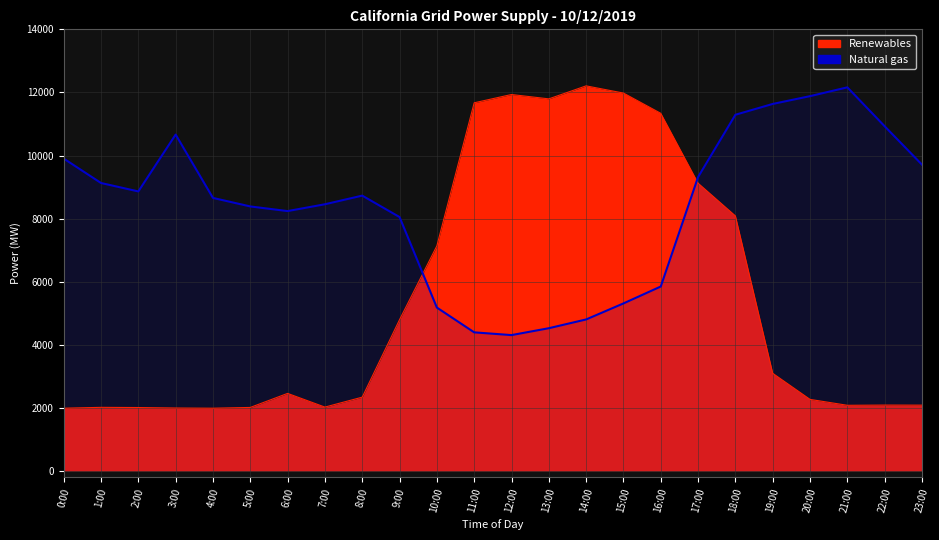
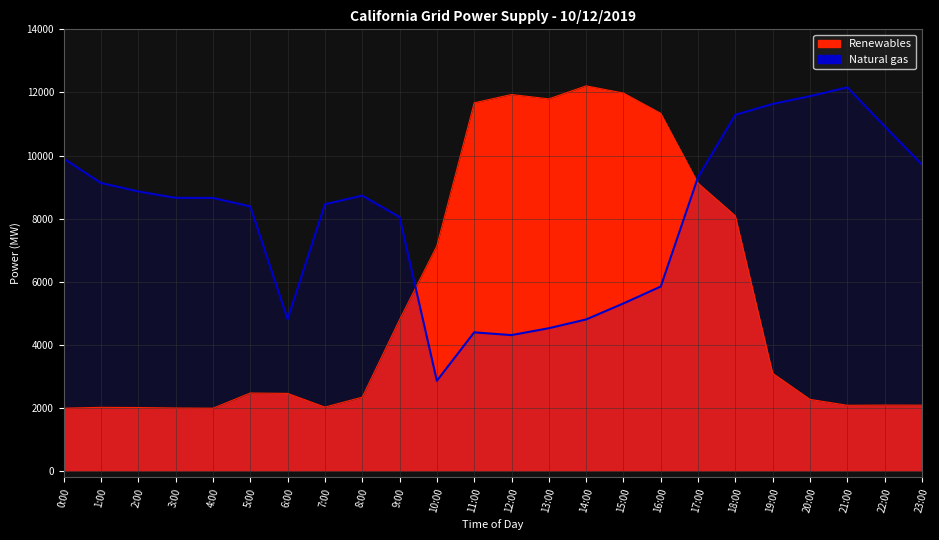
  {
    "Renewables": {
      "0:00": 2000,
      "1:00": 2000,
      "2:00": 2000,
      "3:00": 2000,
      "4:00": 2000,
-     "5:00": 2000,
+     "5:00": 2500,
      "6:00": 2500,
      "7:00": 2000,
      "8:00": 2300,
      "9:00": 4800,
      "10:00": 7100,
      "11:00": 11700,
      "12:00": 11900,
      "13:00": 11800,
      "14:00": 12200,
      "15:00": 12000,
      "16:00": 11300,
      "17:00": 9100,
      "18:00": 8100,
      "19:00": 3100,
      "20:00": 2300,
      "21:00": 2100,
      "22:00": 2100,
      "23:00": 2100
    },
    "Natural gas": {
      "0:00": 9900,
      "1:00": 9100,
      "2:00": 8900,
-     "3:00": 10700,
+     "3:00": 8700,
      "4:00": 8700,
      "5:00": 8400,
-     "6:00": 8200,
+     "6:00": 4800,
      "7:00": 8500,
      "8:00": 8700,
      "9:00": 8100,
-     "10:00": 5200,
+     "10:00": 2900,
      "11:00": 4400,
      "12:00": 4300,
      "13:00": 4500,
      "14:00": 4800,
      "15:00": 5300,
      "16:00": 5800,
      "17:00": 9300,
      "18:00": 11300,
      "19:00": 11600,
      "20:00": 11900,
      "21:00": 12200,
      "22:00": 10900,
      "23:00": 9700
    }
  }
